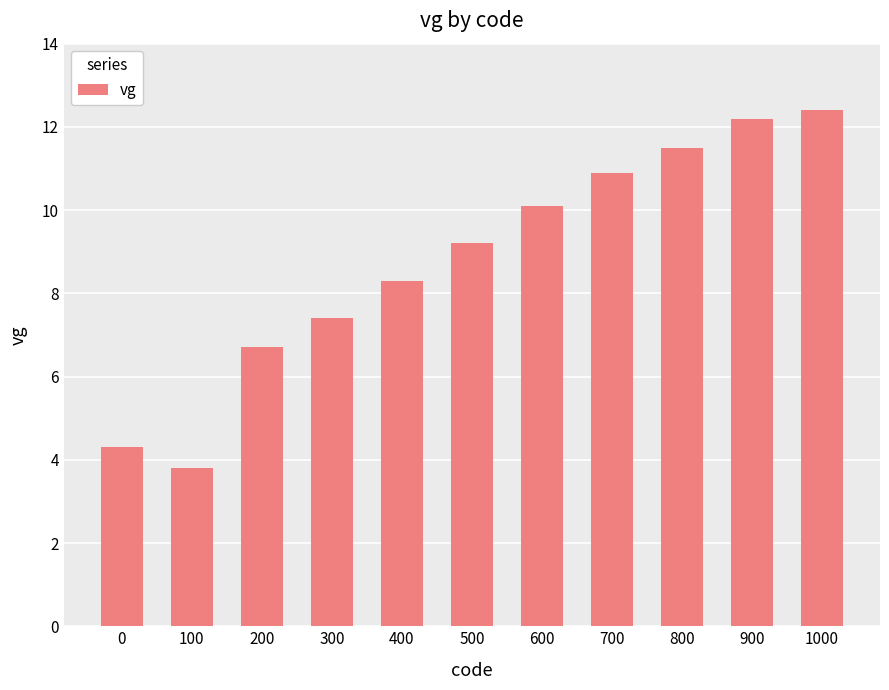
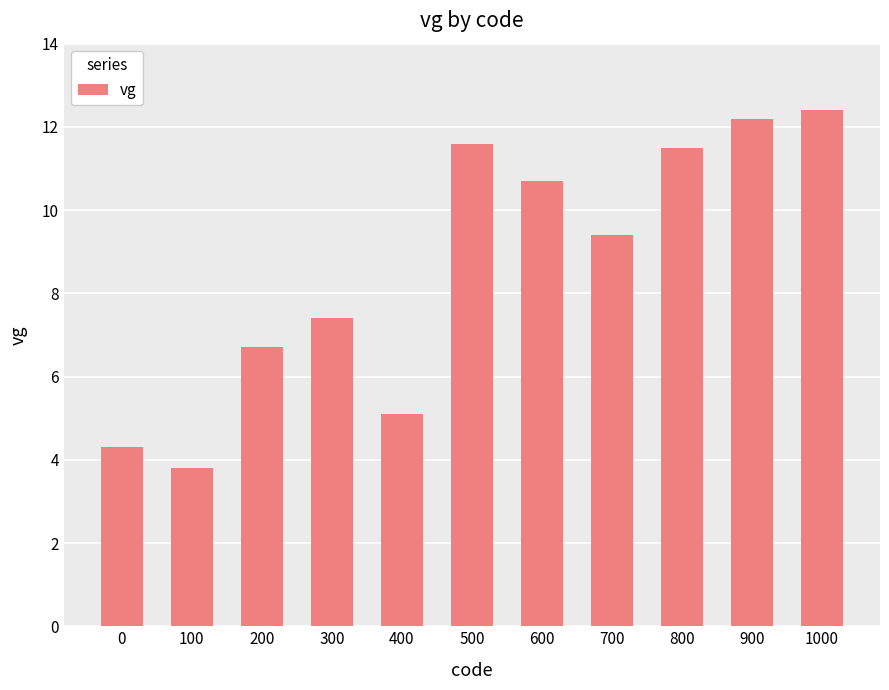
  {
    "0": 4.3,
    "100": 3.8,
    "200": 6.7,
    "300": 7.4,
-   "400": 8.3,
-   "500": 9.2,
-   "600": 10.1,
-   "700": 10.9,
+   "400": 5.1,
+   "500": 11.6,
+   "600": 10.7,
+   "700": 9.4,
    "800": 11.5,
    "900": 12.2,
    "1000": 12.4
  }
